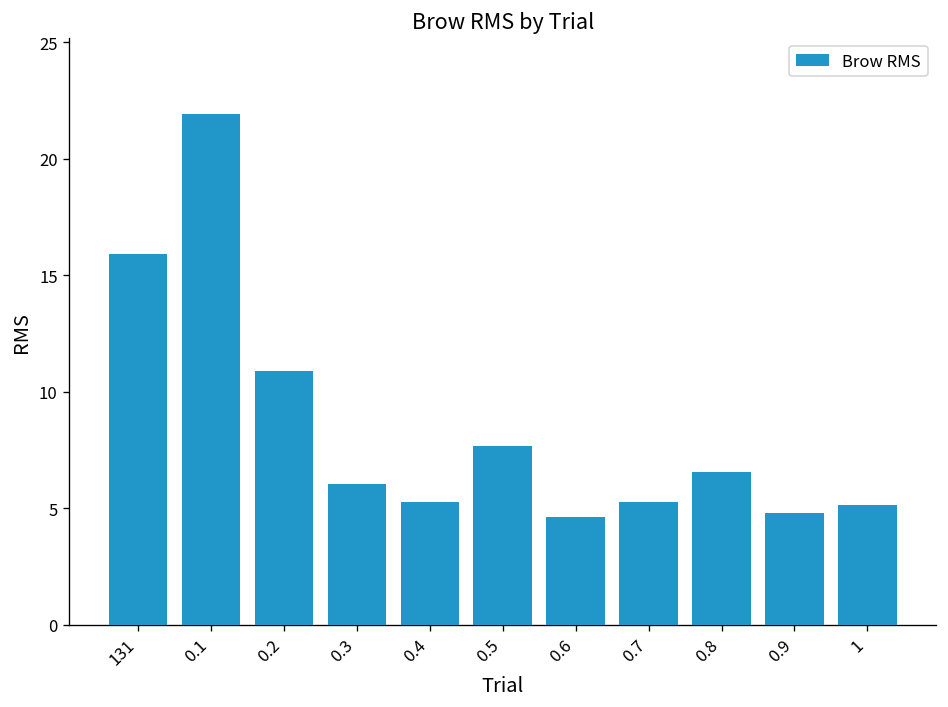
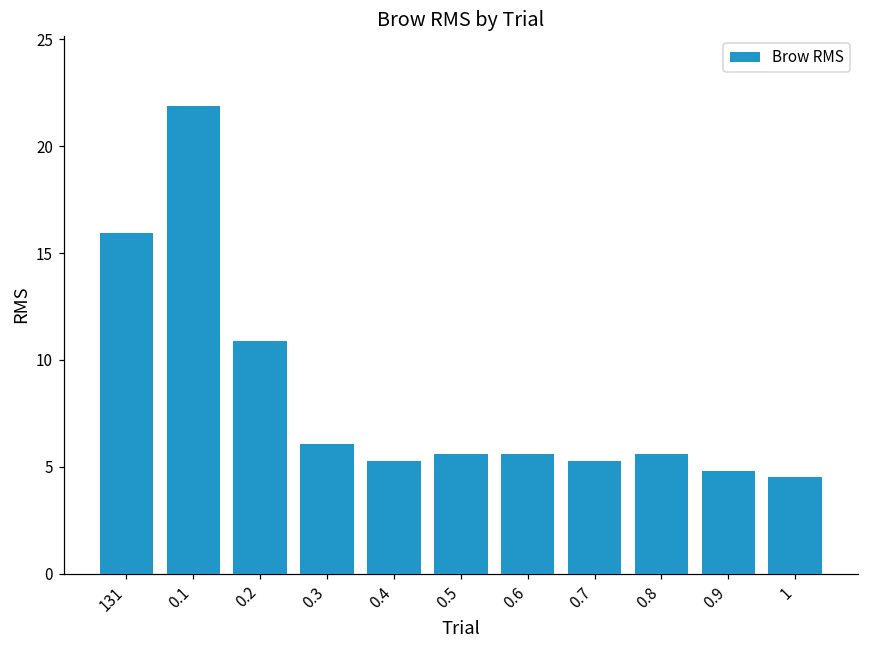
  {
    "131": 15.9,
    "0.1": 21.9,
    "0.2": 10.9,
    "0.3": 6.1,
    "0.4": 5.2,
-   "0.5": 7.7,
-   "0.6": 4.6,
+   "0.5": 5.6,
+   "0.6": 5.6,
    "0.7": 5.3,
-   "0.8": 6.5,
+   "0.8": 5.6,
    "0.9": 4.8,
-   "1": 5.2
+   "1": 4.5
  }
